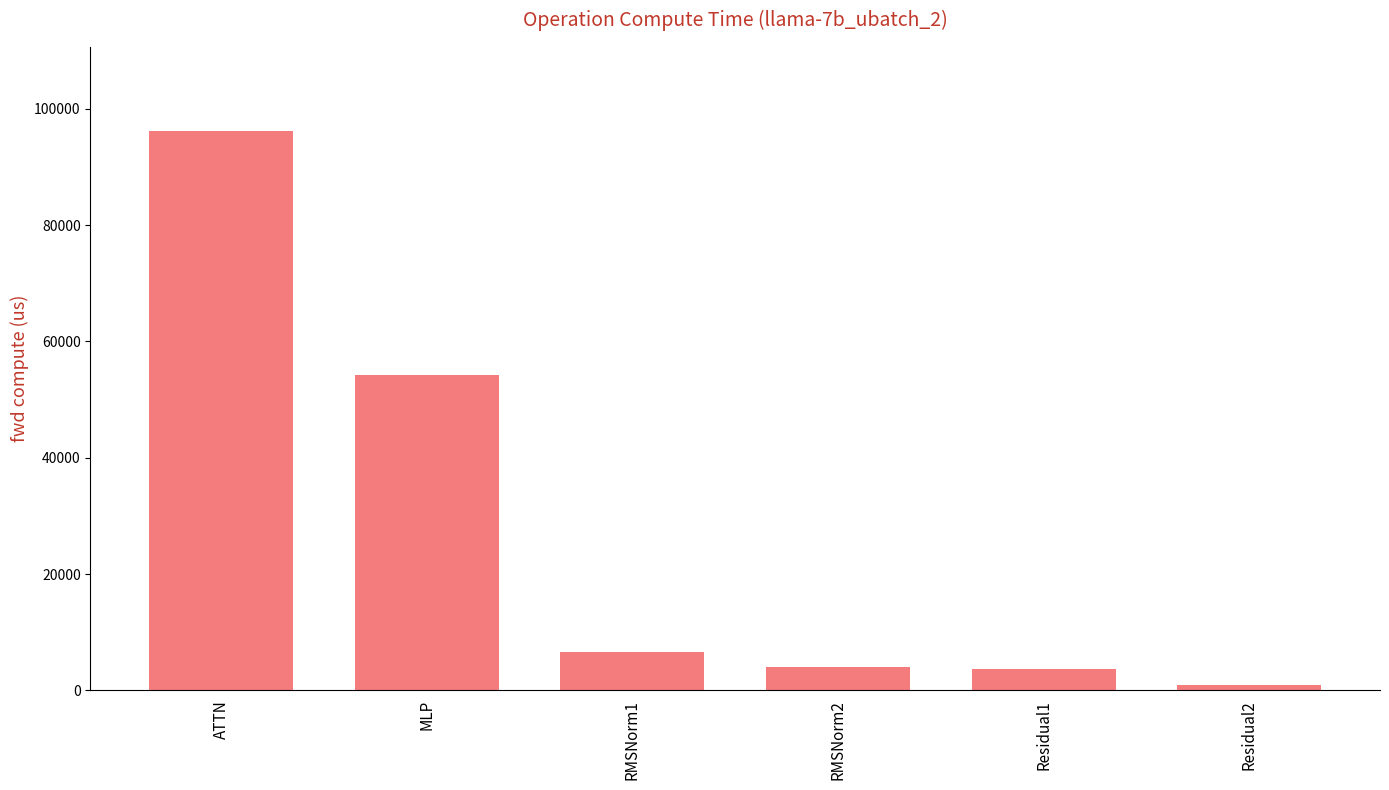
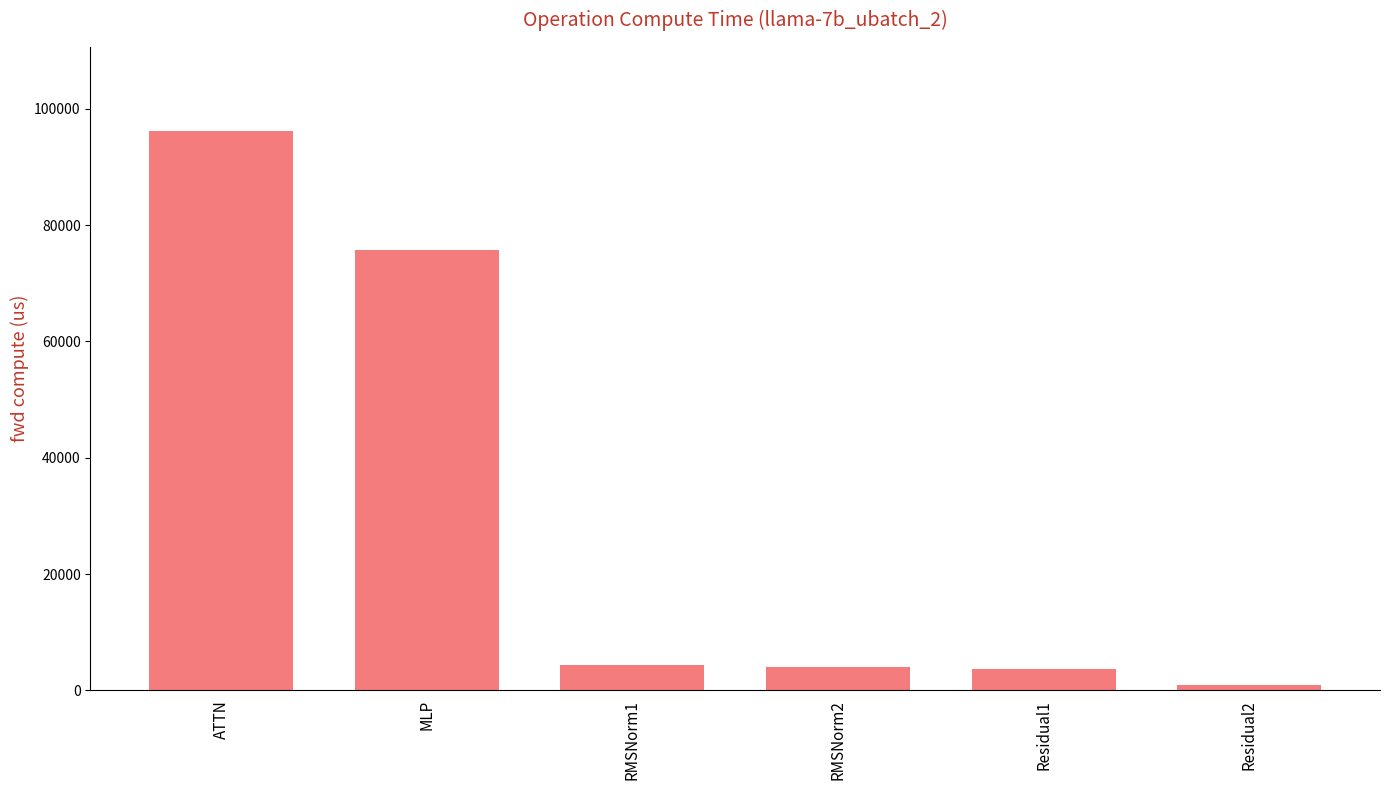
  {
    "ATTN": 96000,
-   "MLP": 54000,
-   "RMSNorm1": 7000,
+   "MLP": 76000,
+   "RMSNorm1": 4000,
    "RMSNorm2": 4000,
    "Residual1": 4000,
    "Residual2": 1000
  }
